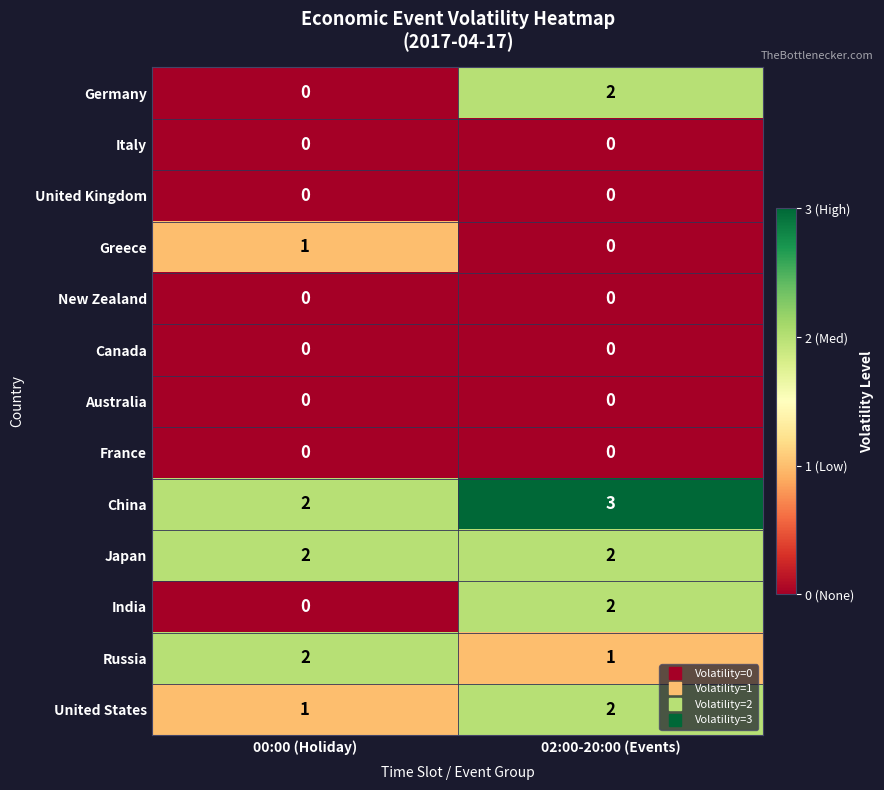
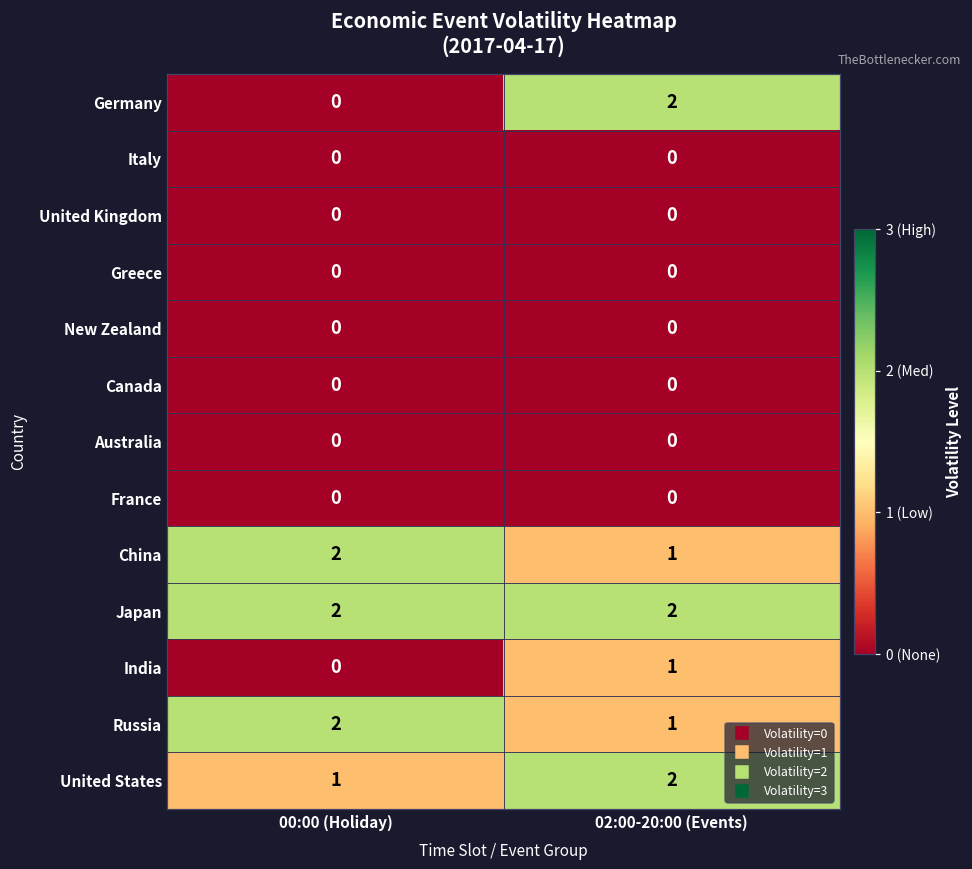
  {
    "Germany": {
      "00:00 (Holiday)": 0,
      "02:00-20:00 (Events)": 2
    },
    "Italy": {
      "00:00 (Holiday)": 0,
      "02:00-20:00 (Events)": 0
    },
    "United Kingdom": {
      "00:00 (Holiday)": 0,
      "02:00-20:00 (Events)": 0
    },
    "Greece": {
-     "00:00 (Holiday)": 1,
+     "00:00 (Holiday)": 0,
      "02:00-20:00 (Events)": 0
    },
    "New Zealand": {
      "00:00 (Holiday)": 0,
      "02:00-20:00 (Events)": 0
    },
    "Canada": {
      "00:00 (Holiday)": 0,
      "02:00-20:00 (Events)": 0
    },
    "Australia": {
      "00:00 (Holiday)": 0,
      "02:00-20:00 (Events)": 0
    },
    "France": {
      "00:00 (Holiday)": 0,
      "02:00-20:00 (Events)": 0
    },
    "China": {
      "00:00 (Holiday)": 2,
-     "02:00-20:00 (Events)": 3
+     "02:00-20:00 (Events)": 1
    },
    "Japan": {
      "00:00 (Holiday)": 2,
      "02:00-20:00 (Events)": 2
    },
    "India": {
      "00:00 (Holiday)": 0,
-     "02:00-20:00 (Events)": 2
+     "02:00-20:00 (Events)": 1
    },
    "Russia": {
      "00:00 (Holiday)": 2,
      "02:00-20:00 (Events)": 1
    },
    "United States": {
      "00:00 (Holiday)": 1,
      "02:00-20:00 (Events)": 2
    }
  }
